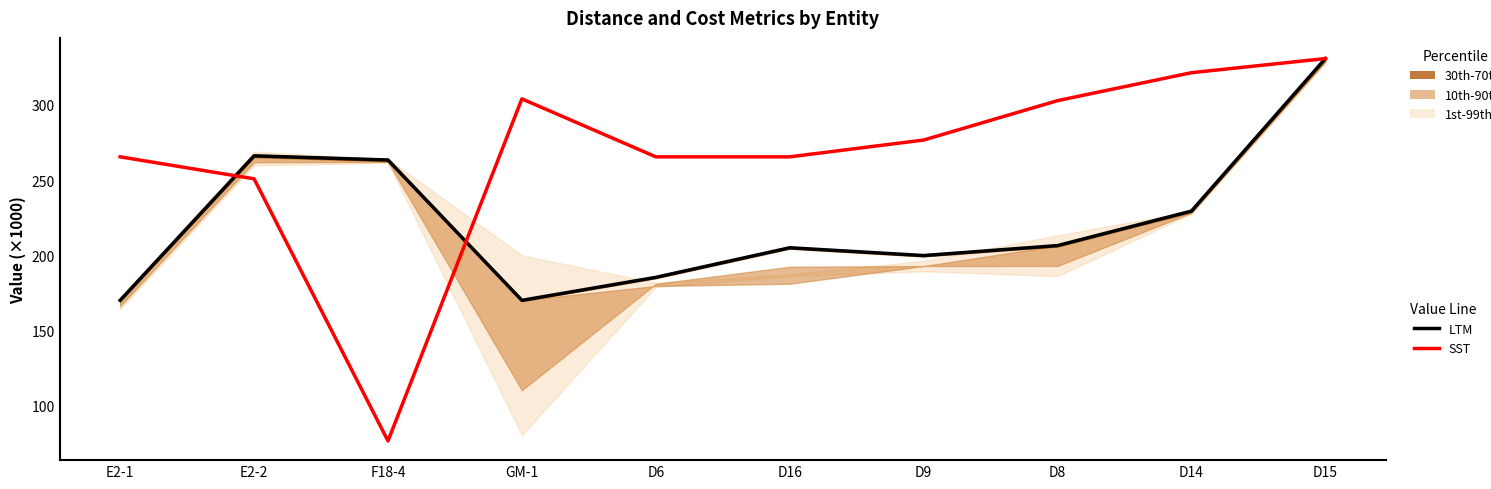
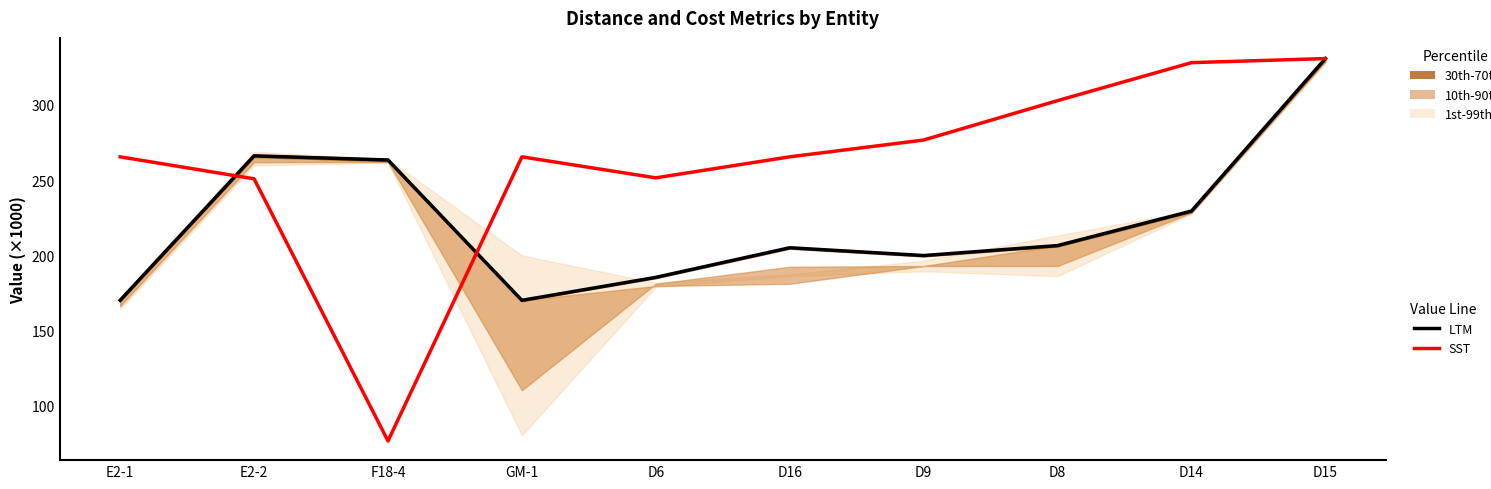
  {
    "SST": {
      "E2-1": 265,
      "E2-2": 251,
      "F18-4": 76,
-     "GM-1": 304,
-     "D6": 265,
+     "GM-1": 265,
+     "D6": 251,
      "D16": 265,
      "D9": 277,
      "D8": 303,
-     "D14": 321
+     "D14": 328
    }
  }
